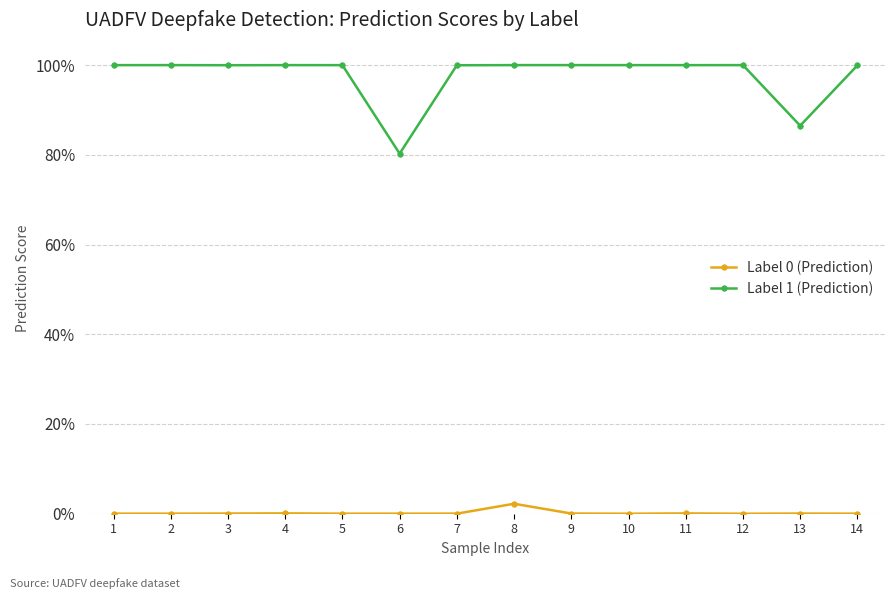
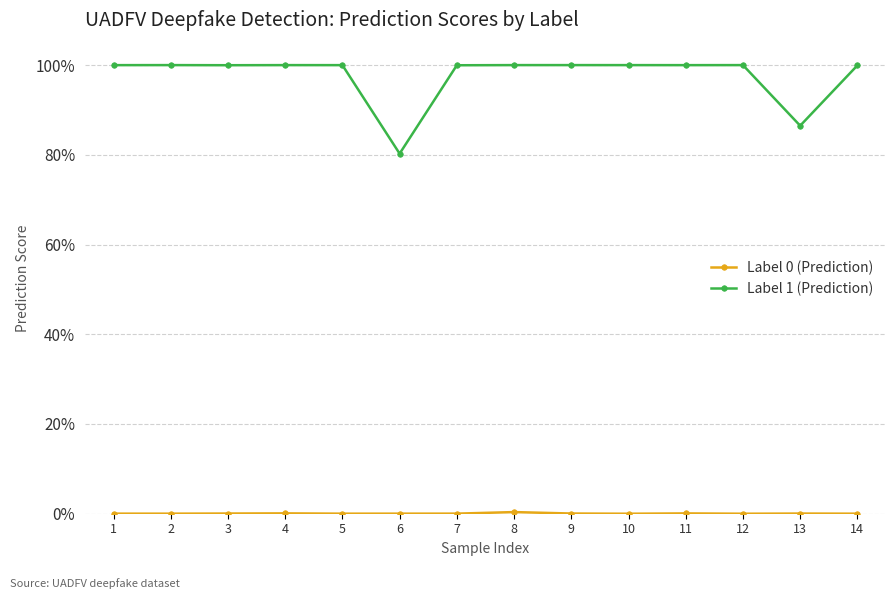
  {
    "Label 0 (Prediction)": {
      "1": "0%",
      "2": "0%",
      "3": "0%",
      "4": "0%",
      "5": "0%",
      "6": "0%",
      "7": "0%",
-     "8": "2%",
+     "8": "0%",
      "9": "0%",
      "10": "0%",
      "11": "0%",
      "12": "0%",
      "13": "0%",
      "14": "0%"
    },
    "Label 1 (Prediction)": {
      "1": "100%",
      "2": "100%",
      "3": "100%",
      "4": "100%",
      "5": "100%",
      "6": "80%",
      "7": "100%",
      "8": "100%",
      "9": "100%",
      "10": "100%",
      "11": "100%",
      "12": "100%",
      "13": "86%",
      "14": "100%"
    }
  }
